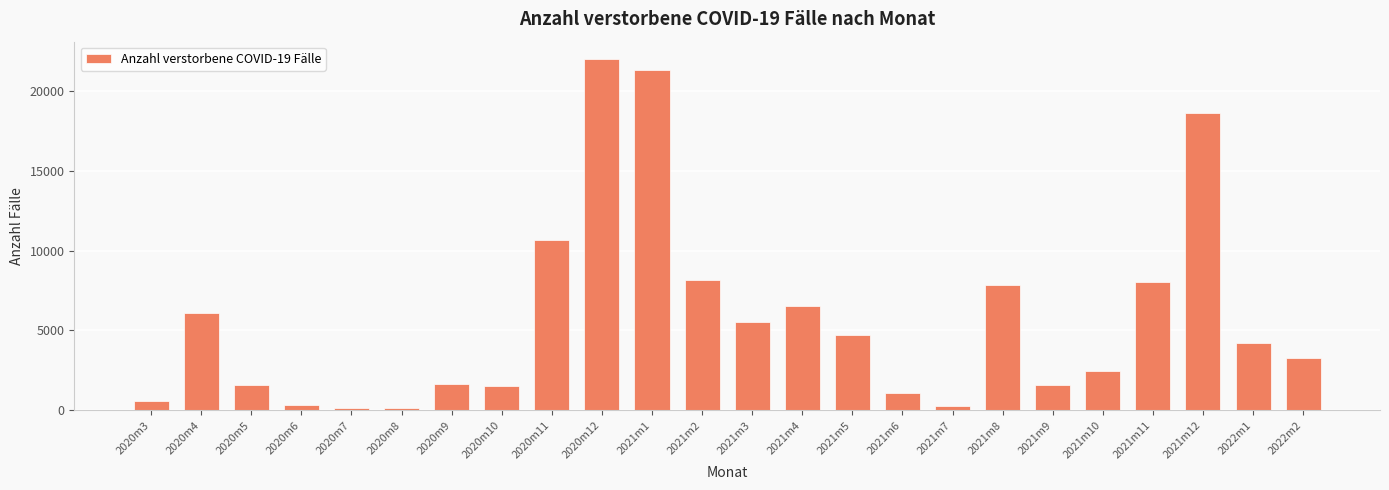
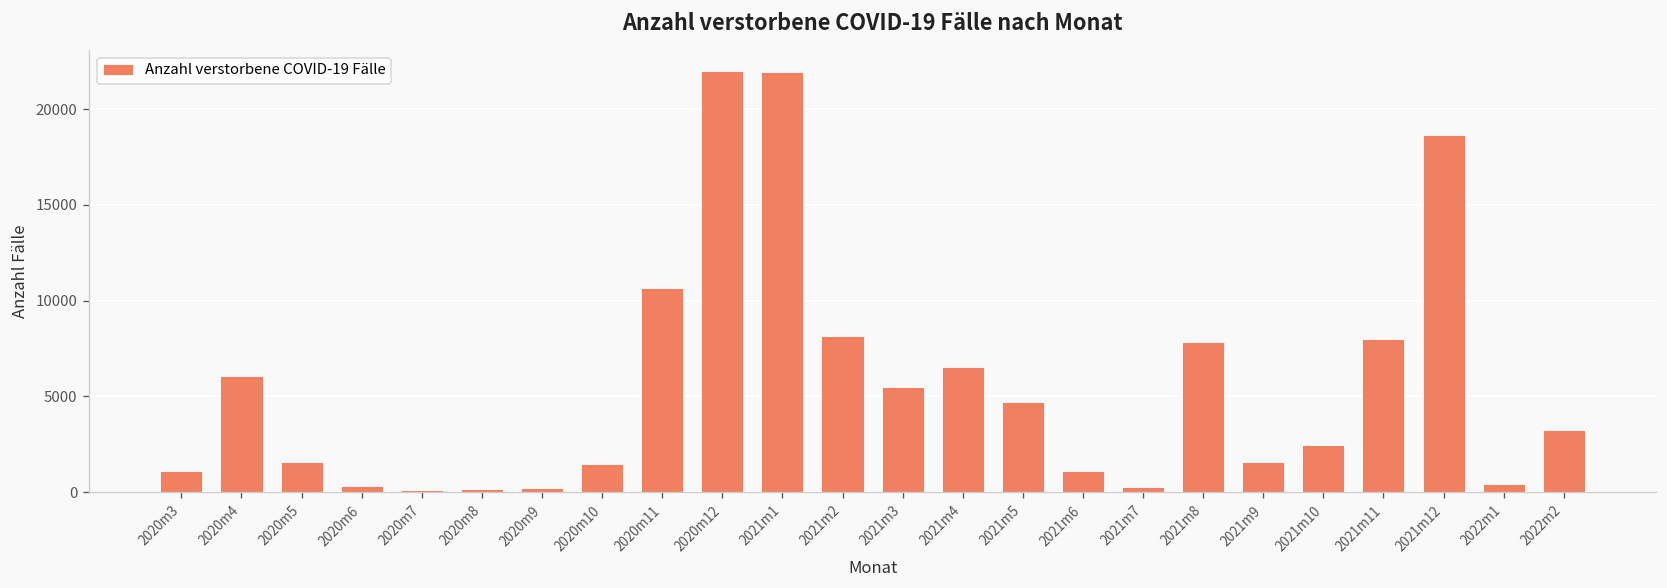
  {
-   "2020m3": 600,
+   "2020m3": 1100,
    "2020m4": 6100,
    "2020m5": 1600,
    "2020m6": 300,
-   "2020m9": 1600,
+   "2020m9": 200,
    "2020m10": 1500,
    "2020m11": 10700,
    "2020m12": 22000,
-   "2021m1": 21300,
+   "2021m1": 21900,
    "2021m2": 8200,
    "2021m3": 5500,
    "2021m4": 6500,
    "2021m5": 4700,
    "2021m6": 1100,
    "2021m7": 300,
    "2021m8": 7800,
    "2021m9": 1600,
    "2021m10": 2500,
    "2021m11": 8000,
    "2021m12": 18600,
-   "2022m1": 4200,
+   "2022m1": 400,
    "2022m2": 3200
  }
